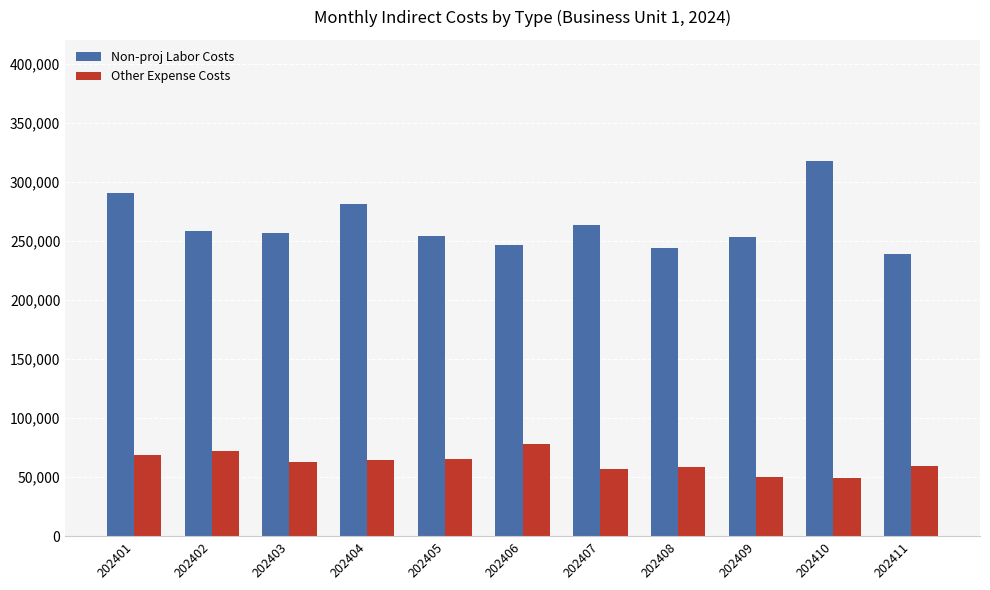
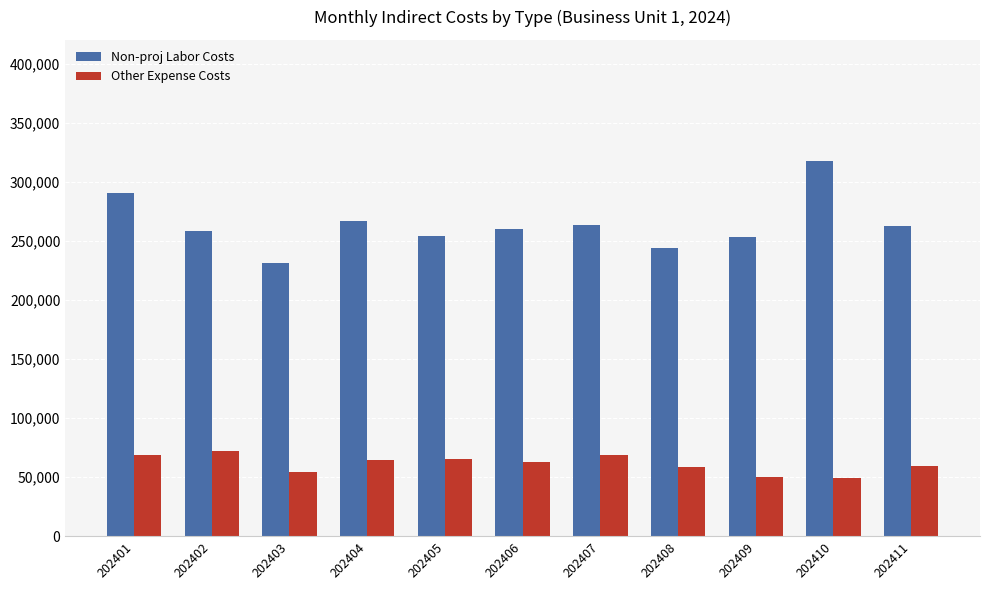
  {
    "Non-proj Labor Costs": {
      "202401": "291,000",
      "202402": "259,000",
-     "202403": "257,000",
-     "202404": "281,000",
+     "202403": "231,000",
+     "202404": "267,000",
      "202405": "254,000",
-     "202406": "247,000",
+     "202406": "260,000",
      "202407": "263,000",
      "202408": "244,000",
      "202409": "253,000",
      "202410": "318,000",
-     "202411": "239,000"
+     "202411": "262,000"
    },
    "Other Expense Costs": {
      "202401": "69,000",
      "202402": "72,000",
-     "202403": "63,000",
+     "202403": "55,000",
      "202404": "65,000",
      "202405": "66,000",
-     "202406": "78,000",
-     "202407": "57,000",
+     "202406": "63,000",
+     "202407": "69,000",
      "202408": "58,000",
      "202409": "50,000",
      "202410": "49,000",
      "202411": "59,000"
    }
  }
